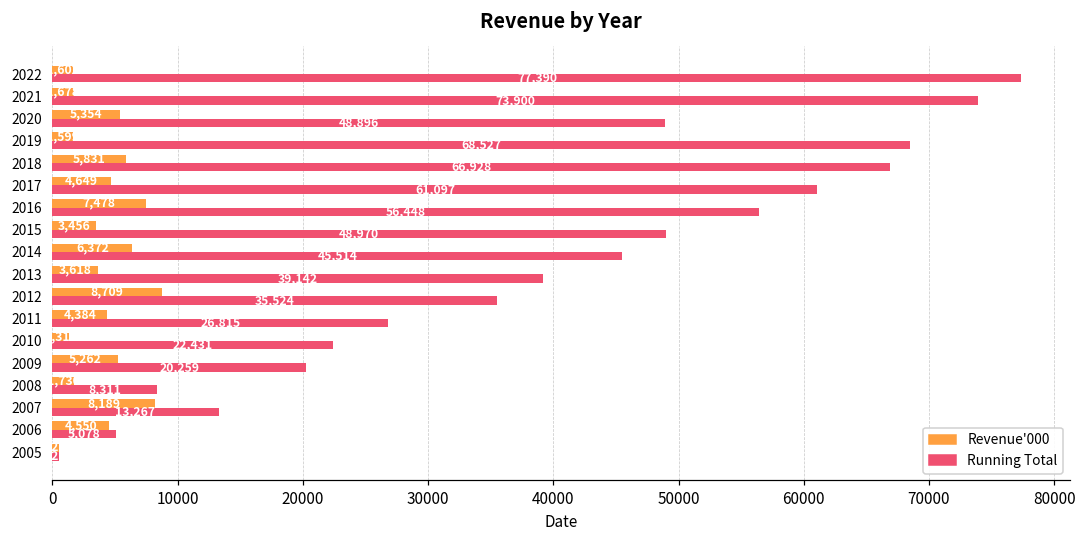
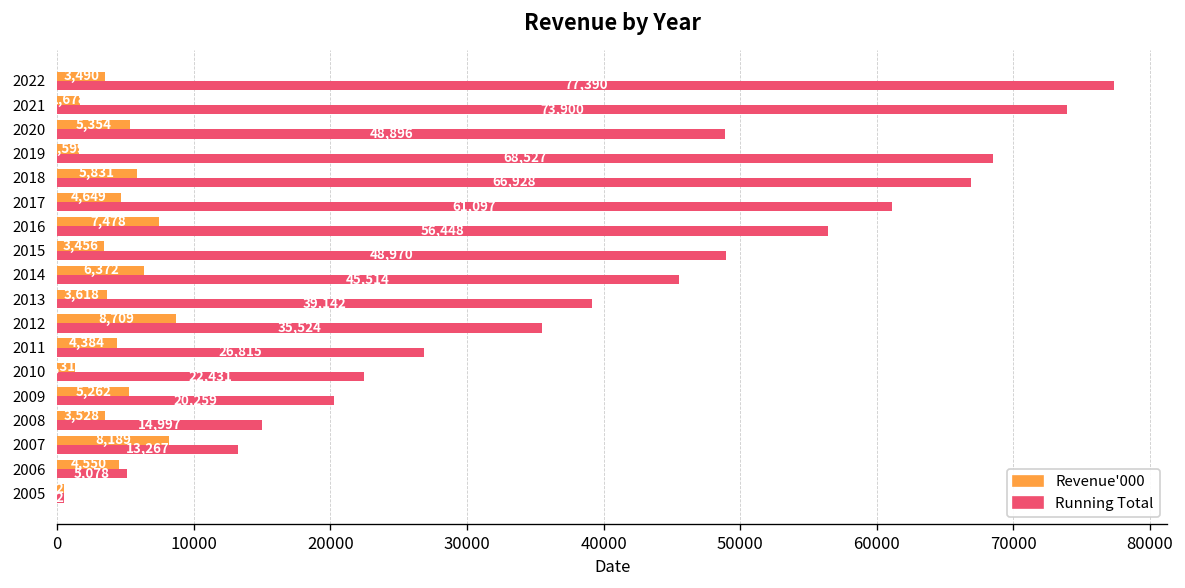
  {
    "Revenue'000": {
-     "2022": "1600",
+     "2022": "3500",
      "2020": "5,354",
      "2018": "5,831",
      "2017": "4,649",
      "2016": "7,478",
      "2015": "3,456",
      "2014": "6,372",
      "2013": "3,618",
      "2012": "8,709",
      "2011": "4,384",
      "2009": "5,262",
-     "2008": "1,730",
+     "2008": "3,528",
      "2007": "8,189"
    },
    "Running Total": {
      "2022": "77400",
      "2021": "73900",
      "2020": "48900",
      "2019": "68500",
      "2018": "66900",
      "2017": "61100",
      "2016": "56400",
      "2015": "49000",
      "2014": "45500",
      "2013": "39100",
      "2012": "35500",
      "2011": "26800",
      "2010": "22400",
      "2009": "20300",
-     "2008": "8300",
+     "2008": "15000",
      "2005": "500"
    }
  }
